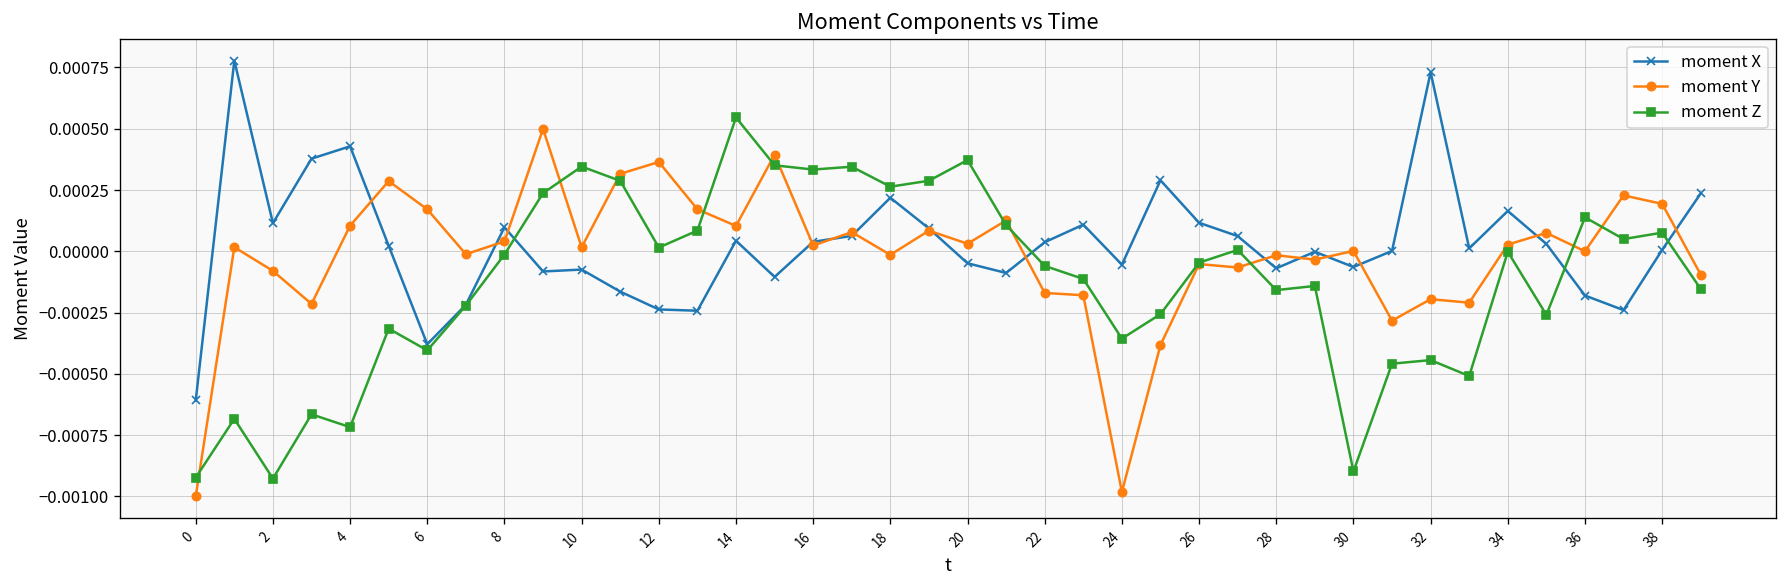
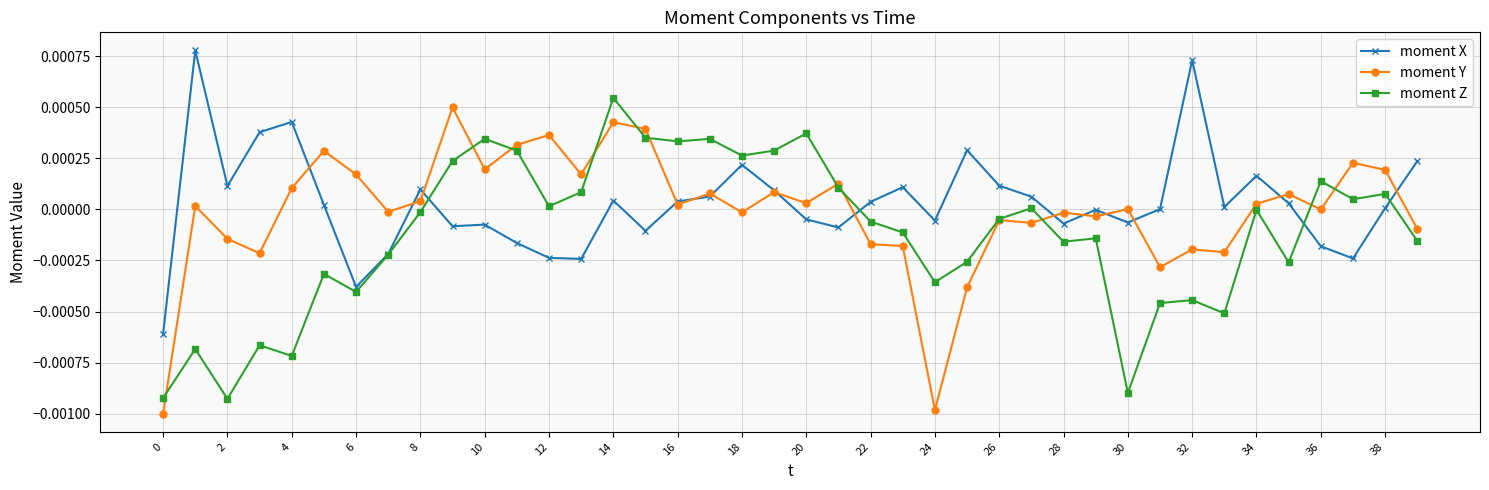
  {
    "moment X": {
      "0": -0.00061,
      "2": 0.00011,
      "4": 0.00043,
      "6": -0.00038,
      "8": 0.00010,
      "10": -0.00007,
      "12": -0.00024,
      "14": 0.00004,
      "16": 0.00004,
      "18": 0.00022,
      "20": -0.00005,
      "22": 0.00004,
      "24": -0.00005,
      "26": 0.00012,
      "28": -0.00007,
      "30": -0.00006,
      "32": 0.00073,
      "34": 0.00016,
      "36": -0.00018,
      "38": 0.00001
    },
    "moment Y": {
      "0": -0.00100,
-     "2": -0.00008,
+     "2": -0.00014,
      "4": 0.00010,
      "6": 0.00017,
      "8": 0.00004,
-     "10": 0.00002,
+     "10": 0.00020,
      "12": 0.00036,
-     "14": 0.00010,
+     "14": 0.00043,
      "16": 0.00002,
      "18": -0.00001,
      "20": 0.00003,
      "22": -0.00017,
      "24": -0.00098,
      "28": -0.00002,
      "30": 0.00000,
      "32": -0.00020,
      "34": 0.00003,
      "36": 0.00000,
      "38": 0.00019
    },
    "moment Z": {
      "0": -0.00092,
      "2": -0.00093,
      "4": -0.00072,
      "6": -0.00040,
      "8": -0.00001,
      "10": 0.00035,
      "12": 0.00002,
      "14": 0.00055,
      "16": 0.00033,
      "18": 0.00026,
      "20": 0.00037,
      "22": -0.00006,
      "24": -0.00036,
      "28": -0.00016,
      "30": -0.00090,
      "32": -0.00044,
      "34": 0.00000,
      "36": 0.00014,
      "38": 0.00008
    }
  }
